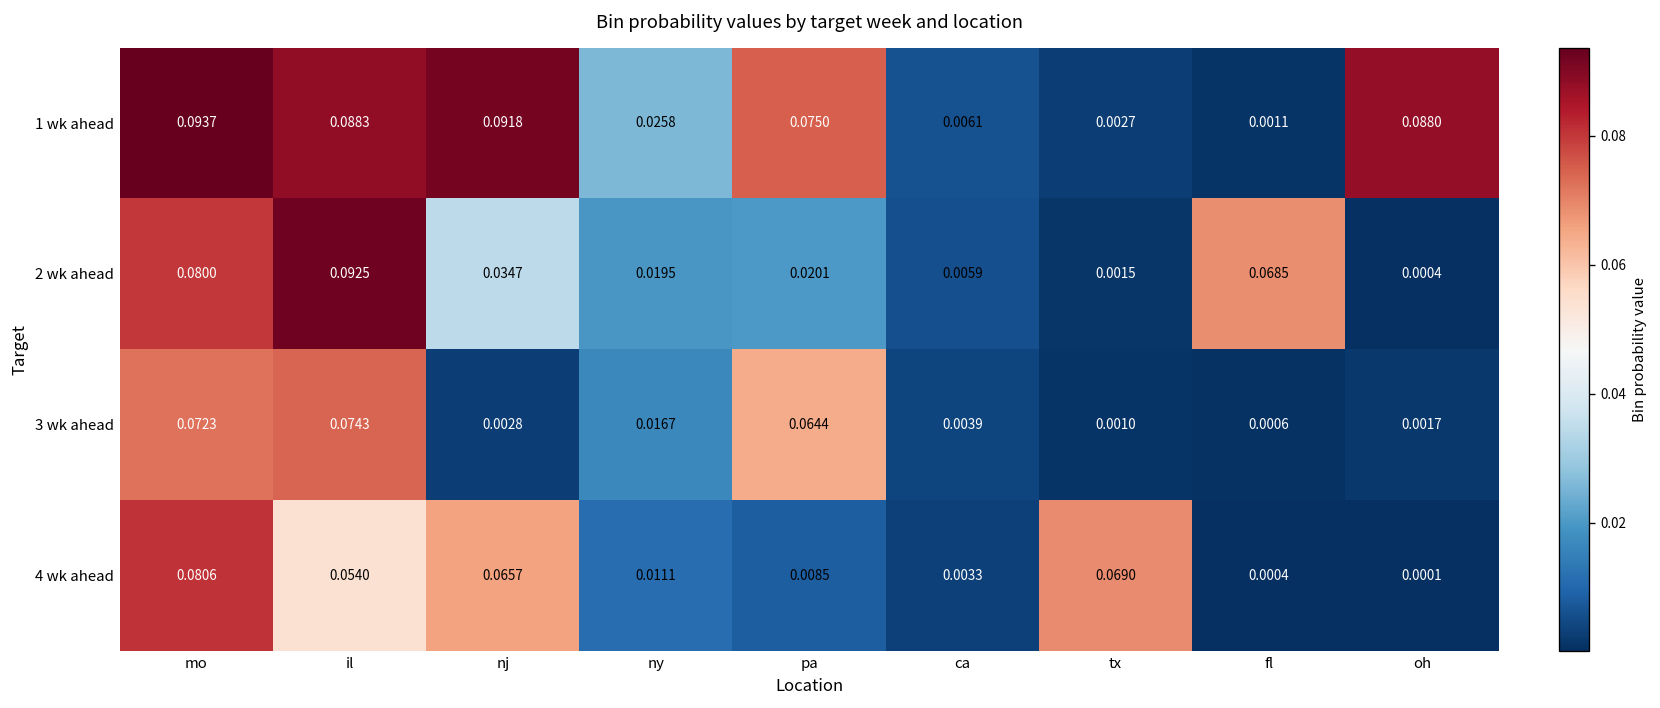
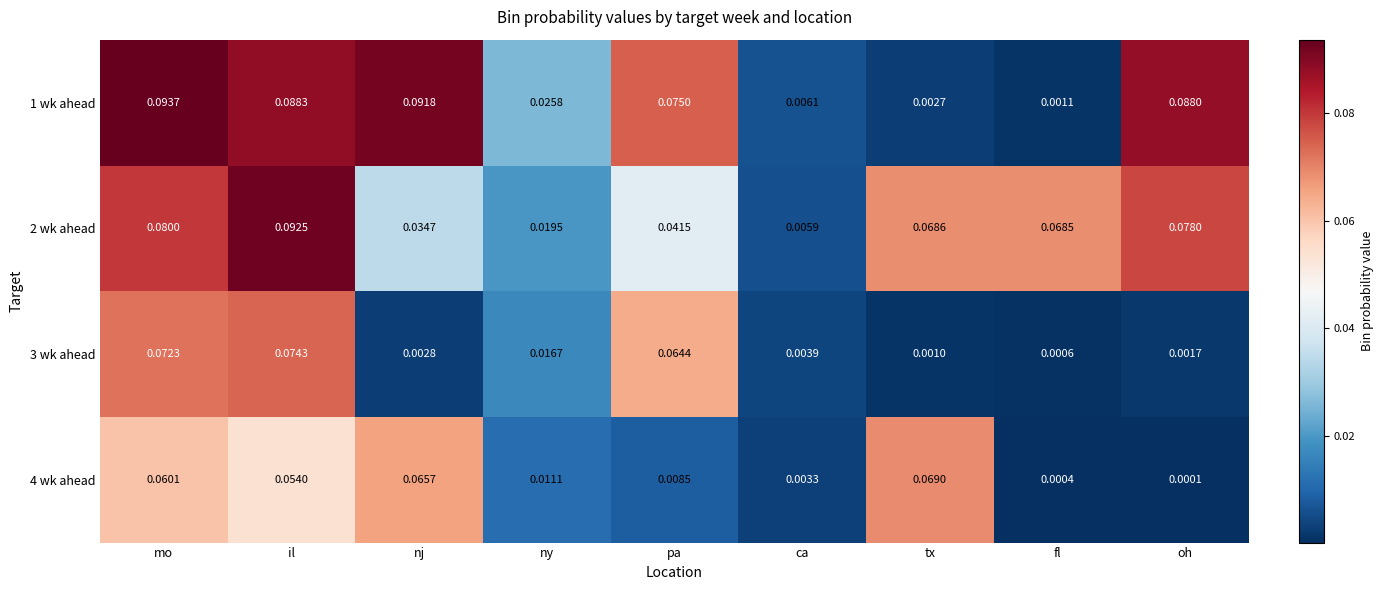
  {
    "1 wk ahead": {
      "mo": 0.0937,
      "il": 0.0883,
      "nj": 0.0918,
      "ny": 0.0258,
      "pa": 0.0750,
      "ca": 0.0061,
      "tx": 0.0027,
      "fl": 0.0011,
      "oh": 0.0880
    },
    "2 wk ahead": {
      "mo": 0.0800,
      "il": 0.0925,
      "nj": 0.0347,
      "ny": 0.0195,
-     "pa": 0.0201,
+     "pa": 0.0415,
      "ca": 0.0059,
-     "tx": 0.0015,
+     "tx": 0.0686,
      "fl": 0.0685,
-     "oh": 0.0004
+     "oh": 0.0780
    },
    "3 wk ahead": {
      "mo": 0.0723,
      "il": 0.0743,
      "nj": 0.0028,
      "ny": 0.0167,
      "pa": 0.0644,
      "ca": 0.0039,
      "tx": 0.0010,
      "fl": 0.0006,
      "oh": 0.0017
    },
    "4 wk ahead": {
-     "mo": 0.0806,
+     "mo": 0.0601,
      "il": 0.0540,
      "nj": 0.0657,
      "ny": 0.0111,
      "pa": 0.0085,
      "ca": 0.0033,
      "tx": 0.0690,
      "fl": 0.0004,
      "oh": 0.0001
    }
  }
